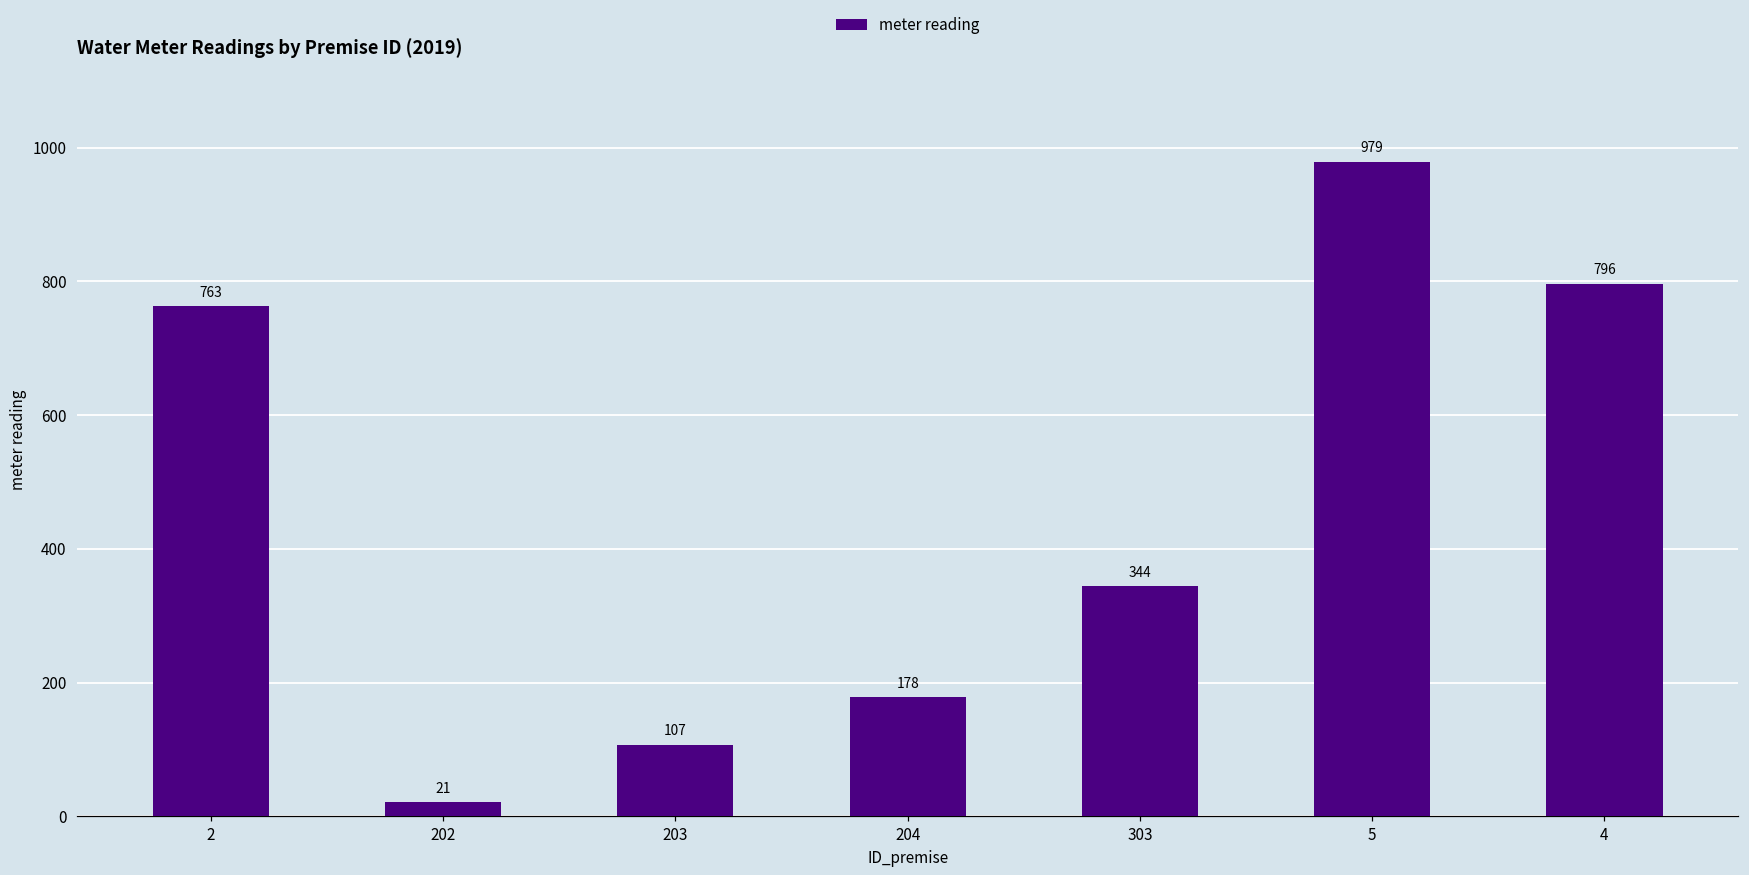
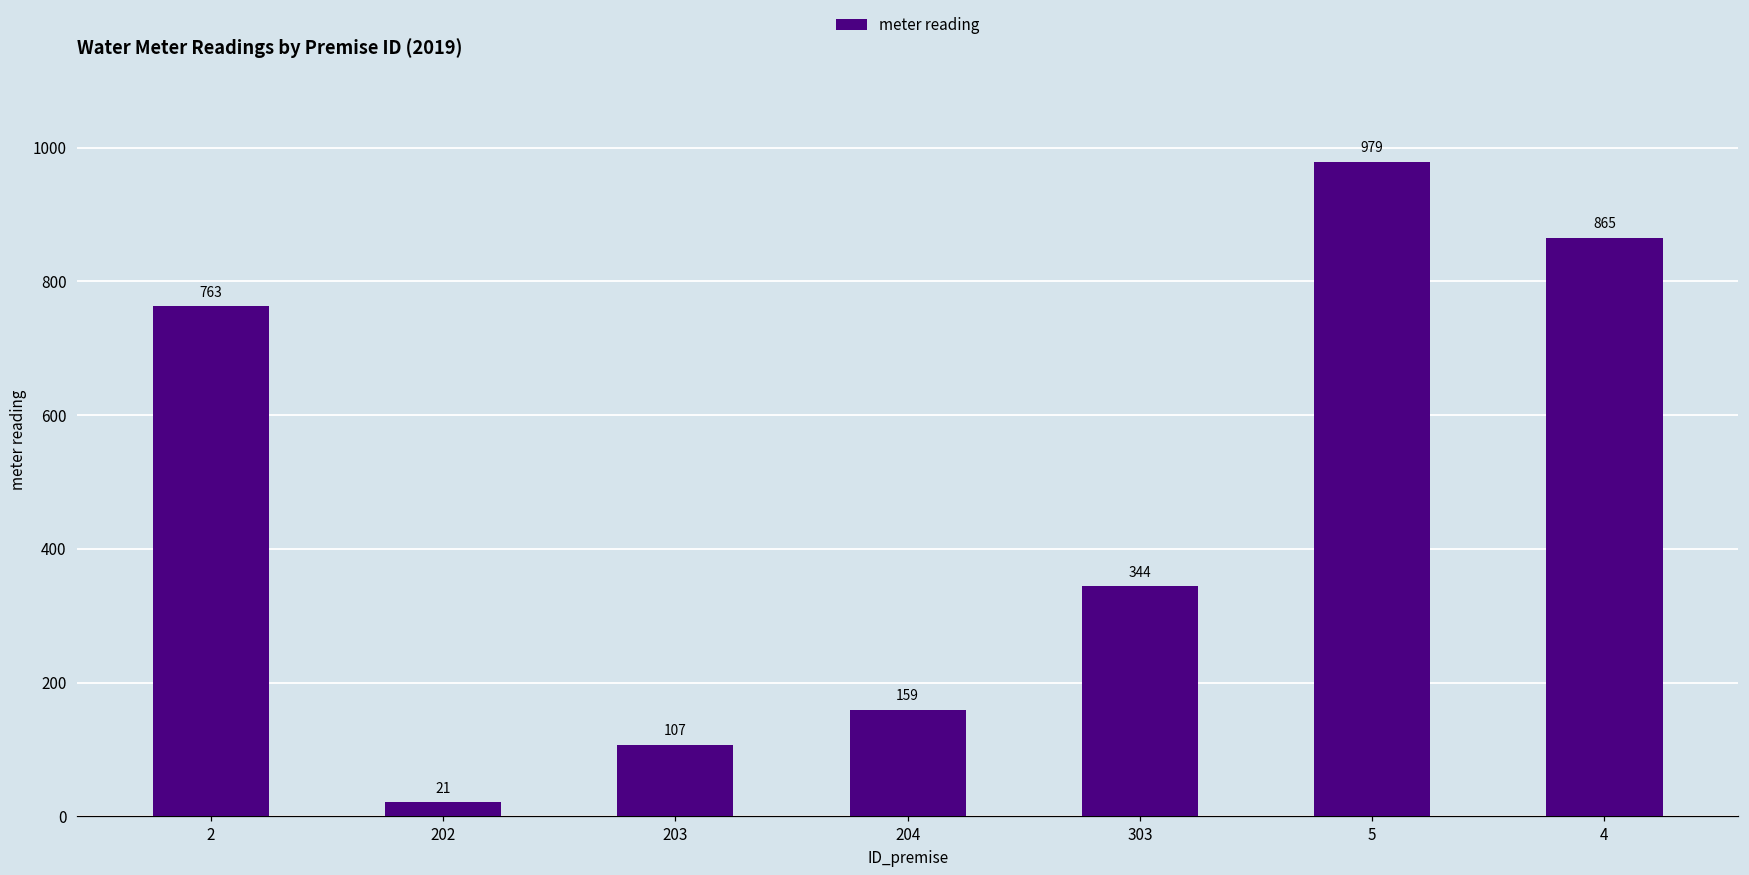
  {
    "2": 763,
    "202": 21,
    "203": 107,
-   "204": 178,
+   "204": 159,
    "303": 344,
    "5": 979,
-   "4": 796
+   "4": 865
  }
